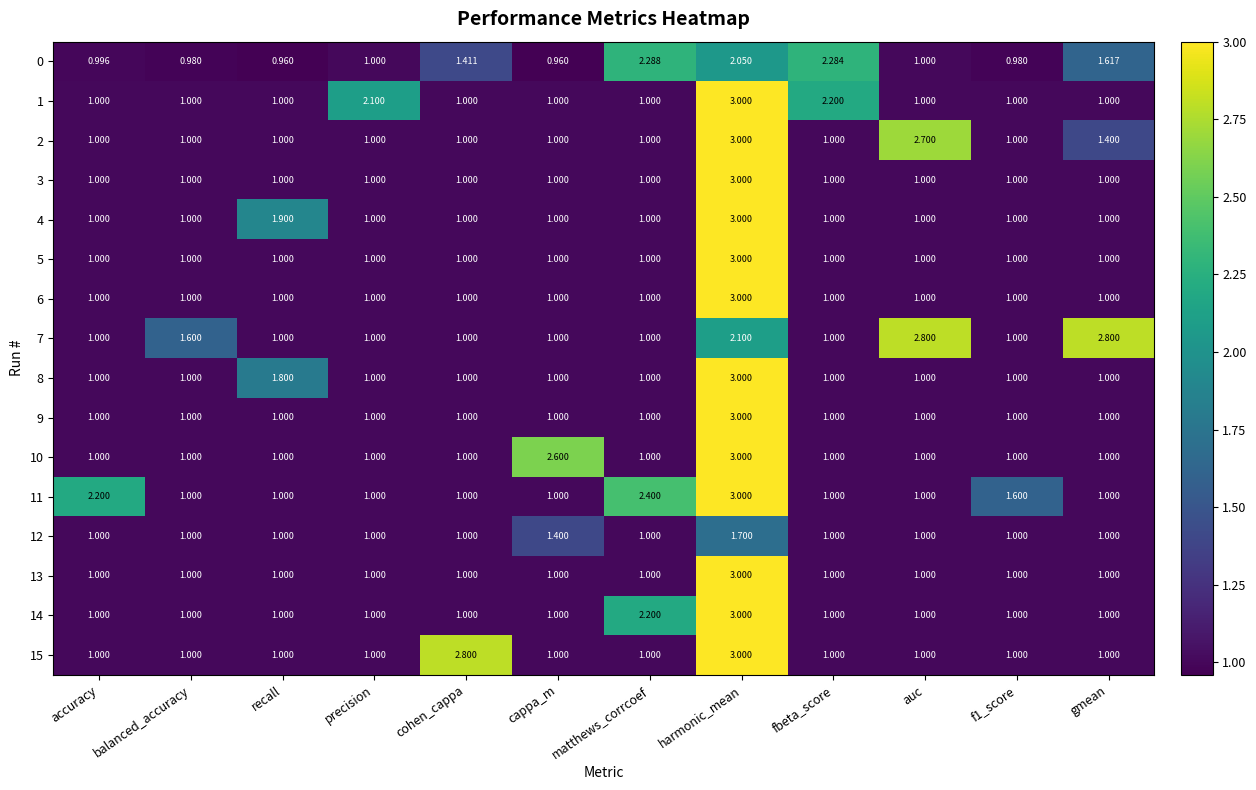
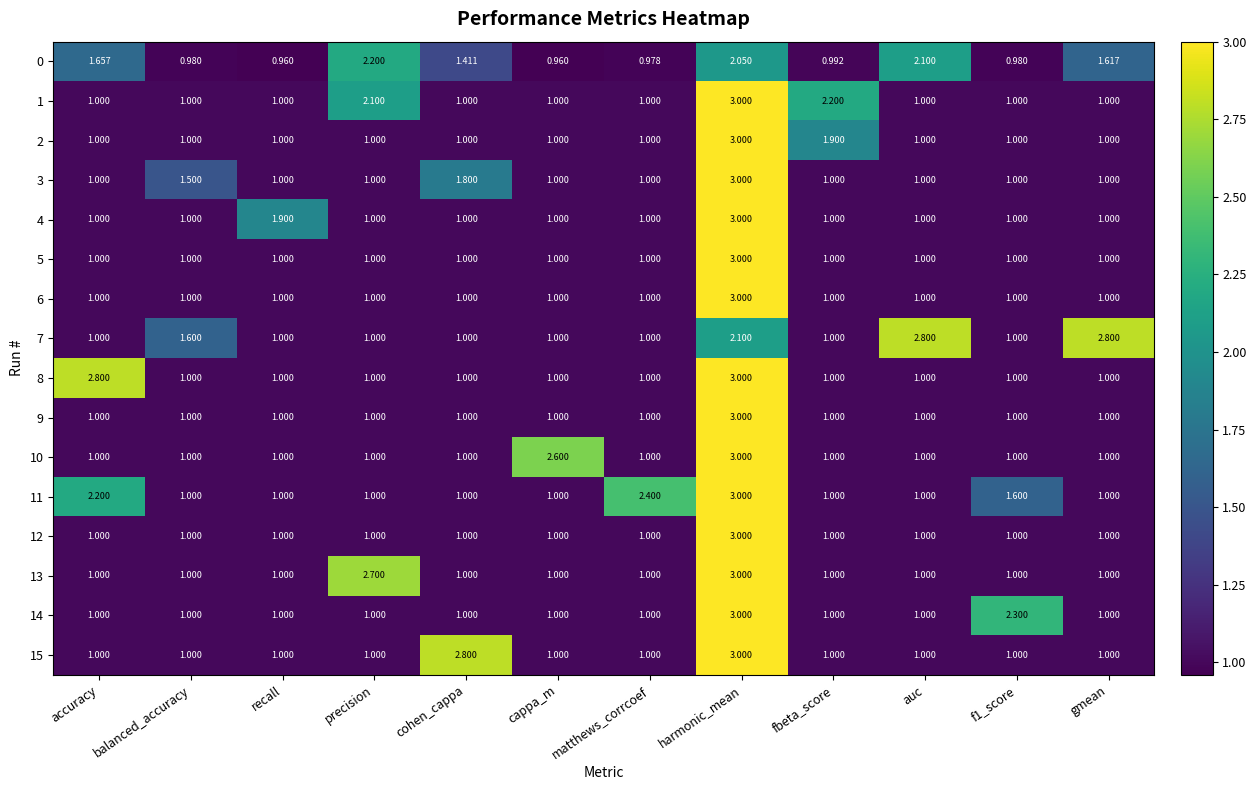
  {
    "0": {
-     "accuracy": 0.996,
+     "accuracy": 1.657,
      "balanced_accuracy": 0.980,
      "recall": 0.960,
-     "precision": 1.000,
+     "precision": 2.200,
      "cohen_cappa": 1.411,
      "cappa_m": 0.960,
-     "matthews_corrcoef": 2.288,
+     "matthews_corrcoef": 0.978,
      "harmonic_mean": 2.050,
-     "fbeta_score": 2.284,
-     "auc": 1.000,
+     "fbeta_score": 0.992,
+     "auc": 2.100,
      "f1_score": 0.980,
      "gmean": 1.617
    },
    "1": {
      "accuracy": 1.000,
      "balanced_accuracy": 1.000,
      "recall": 1.000,
      "precision": 2.100,
      "cohen_cappa": 1.000,
      "cappa_m": 1.000,
      "matthews_corrcoef": 1.000,
      "harmonic_mean": 3.000,
      "fbeta_score": 2.200,
      "auc": 1.000,
      "f1_score": 1.000,
      "gmean": 1.000
    },
    "2": {
      "accuracy": 1.000,
      "balanced_accuracy": 1.000,
      "recall": 1.000,
      "precision": 1.000,
      "cohen_cappa": 1.000,
      "cappa_m": 1.000,
      "matthews_corrcoef": 1.000,
      "harmonic_mean": 3.000,
-     "fbeta_score": 1.000,
-     "auc": 2.700,
+     "fbeta_score": 1.900,
+     "auc": 1.000,
      "f1_score": 1.000,
-     "gmean": 1.400
+     "gmean": 1.000
    },
    "3": {
      "accuracy": 1.000,
-     "balanced_accuracy": 1.000,
+     "balanced_accuracy": 1.500,
      "recall": 1.000,
      "precision": 1.000,
-     "cohen_cappa": 1.000,
+     "cohen_cappa": 1.800,
      "cappa_m": 1.000,
      "matthews_corrcoef": 1.000,
      "harmonic_mean": 3.000,
      "fbeta_score": 1.000,
      "auc": 1.000,
      "f1_score": 1.000,
      "gmean": 1.000
    },
    "4": {
      "accuracy": 1.000,
      "balanced_accuracy": 1.000,
      "recall": 1.900,
      "precision": 1.000,
      "cohen_cappa": 1.000,
      "cappa_m": 1.000,
      "matthews_corrcoef": 1.000,
      "harmonic_mean": 3.000,
      "fbeta_score": 1.000,
      "auc": 1.000,
      "f1_score": 1.000,
      "gmean": 1.000
    },
    "5": {
      "accuracy": 1.000,
      "balanced_accuracy": 1.000,
      "recall": 1.000,
      "precision": 1.000,
      "cohen_cappa": 1.000,
      "cappa_m": 1.000,
      "matthews_corrcoef": 1.000,
      "harmonic_mean": 3.000,
      "fbeta_score": 1.000,
      "auc": 1.000,
      "f1_score": 1.000,
      "gmean": 1.000
    },
    "6": {
      "accuracy": 1.000,
      "balanced_accuracy": 1.000,
      "recall": 1.000,
      "precision": 1.000,
      "cohen_cappa": 1.000,
      "cappa_m": 1.000,
      "matthews_corrcoef": 1.000,
      "harmonic_mean": 3.000,
      "fbeta_score": 1.000,
      "auc": 1.000,
      "f1_score": 1.000,
      "gmean": 1.000
    },
    "7": {
      "accuracy": 1.000,
      "balanced_accuracy": 1.600,
      "recall": 1.000,
      "precision": 1.000,
      "cohen_cappa": 1.000,
      "cappa_m": 1.000,
      "matthews_corrcoef": 1.000,
      "harmonic_mean": 2.100,
      "fbeta_score": 1.000,
      "auc": 2.800,
      "f1_score": 1.000,
      "gmean": 2.800
    },
    "8": {
-     "accuracy": 1.000,
+     "accuracy": 2.800,
      "balanced_accuracy": 1.000,
-     "recall": 1.800,
+     "recall": 1.000,
      "precision": 1.000,
      "cohen_cappa": 1.000,
      "cappa_m": 1.000,
      "matthews_corrcoef": 1.000,
      "harmonic_mean": 3.000,
      "fbeta_score": 1.000,
      "auc": 1.000,
      "f1_score": 1.000,
      "gmean": 1.000
    },
    "9": {
      "accuracy": 1.000,
      "balanced_accuracy": 1.000,
      "recall": 1.000,
      "precision": 1.000,
      "cohen_cappa": 1.000,
      "cappa_m": 1.000,
      "matthews_corrcoef": 1.000,
      "harmonic_mean": 3.000,
      "fbeta_score": 1.000,
      "auc": 1.000,
      "f1_score": 1.000,
      "gmean": 1.000
    },
    "10": {
      "accuracy": 1.000,
      "balanced_accuracy": 1.000,
      "recall": 1.000,
      "precision": 1.000,
      "cohen_cappa": 1.000,
      "cappa_m": 2.600,
      "matthews_corrcoef": 1.000,
      "harmonic_mean": 3.000,
      "fbeta_score": 1.000,
      "auc": 1.000,
      "f1_score": 1.000,
      "gmean": 1.000
    },
    "11": {
      "accuracy": 2.200,
      "balanced_accuracy": 1.000,
      "recall": 1.000,
      "precision": 1.000,
      "cohen_cappa": 1.000,
      "cappa_m": 1.000,
      "matthews_corrcoef": 2.400,
      "harmonic_mean": 3.000,
      "fbeta_score": 1.000,
      "auc": 1.000,
      "f1_score": 1.600,
      "gmean": 1.000
    },
    "12": {
      "accuracy": 1.000,
      "balanced_accuracy": 1.000,
      "recall": 1.000,
      "precision": 1.000,
      "cohen_cappa": 1.000,
-     "cappa_m": 1.400,
+     "cappa_m": 1.000,
      "matthews_corrcoef": 1.000,
-     "harmonic_mean": 1.700,
+     "harmonic_mean": 3.000,
      "fbeta_score": 1.000,
      "auc": 1.000,
      "f1_score": 1.000,
      "gmean": 1.000
    },
    "13": {
      "accuracy": 1.000,
      "balanced_accuracy": 1.000,
      "recall": 1.000,
-     "precision": 1.000,
+     "precision": 2.700,
      "cohen_cappa": 1.000,
      "cappa_m": 1.000,
      "matthews_corrcoef": 1.000,
      "harmonic_mean": 3.000,
      "fbeta_score": 1.000,
      "auc": 1.000,
      "f1_score": 1.000,
      "gmean": 1.000
    },
    "14": {
      "accuracy": 1.000,
      "balanced_accuracy": 1.000,
      "recall": 1.000,
      "precision": 1.000,
      "cohen_cappa": 1.000,
      "cappa_m": 1.000,
-     "matthews_corrcoef": 2.200,
+     "matthews_corrcoef": 1.000,
      "harmonic_mean": 3.000,
      "fbeta_score": 1.000,
      "auc": 1.000,
-     "f1_score": 1.000,
+     "f1_score": 2.300,
      "gmean": 1.000
    },
    "15": {
      "accuracy": 1.000,
      "balanced_accuracy": 1.000,
      "recall": 1.000,
      "precision": 1.000,
      "cohen_cappa": 2.800,
      "cappa_m": 1.000,
      "matthews_corrcoef": 1.000,
      "harmonic_mean": 3.000,
      "fbeta_score": 1.000,
      "auc": 1.000,
      "f1_score": 1.000,
      "gmean": 1.000
    }
  }
